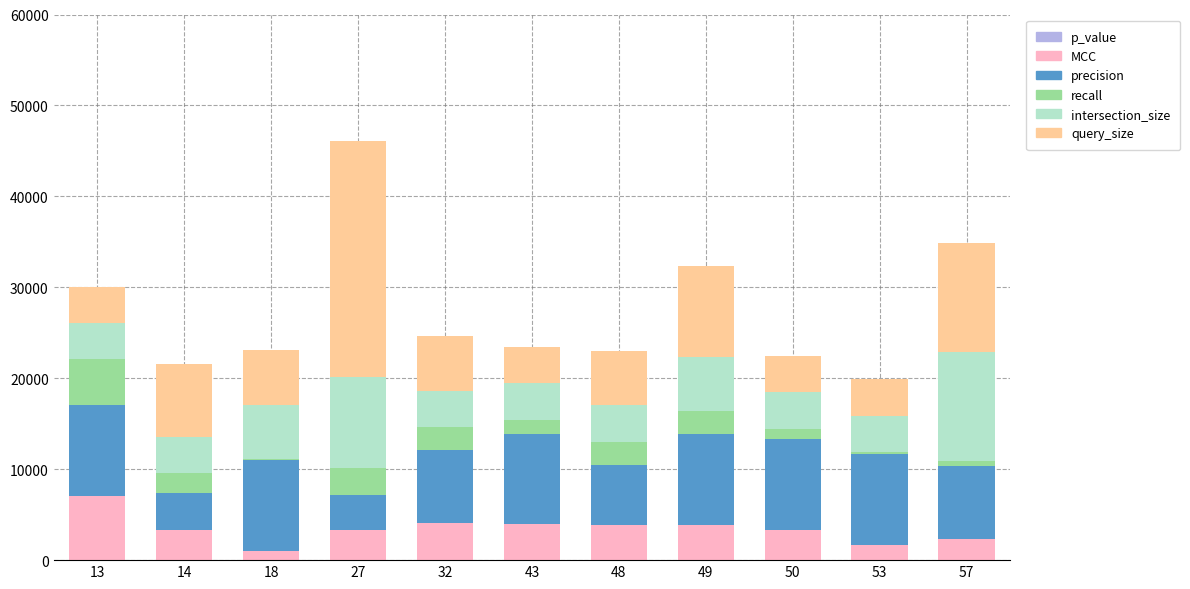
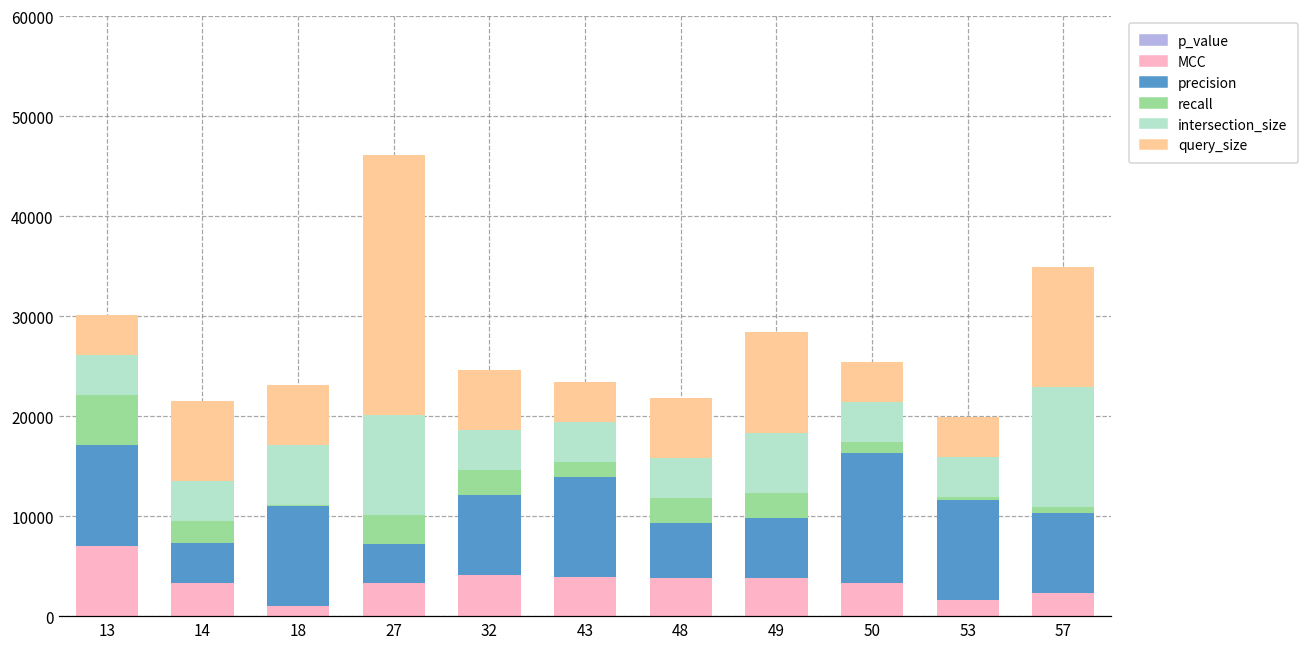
  {
    "precision": {
      "13": 10000,
      "14": 4000,
      "18": 10000,
      "27": 4000,
      "32": 8000,
      "43": 10000,
-     "48": 7000,
-     "49": 10000,
-     "50": 10000,
+     "48": 5000,
+     "49": 6000,
+     "50": 13000,
      "53": 10000,
      "57": 8000
    }
  }
